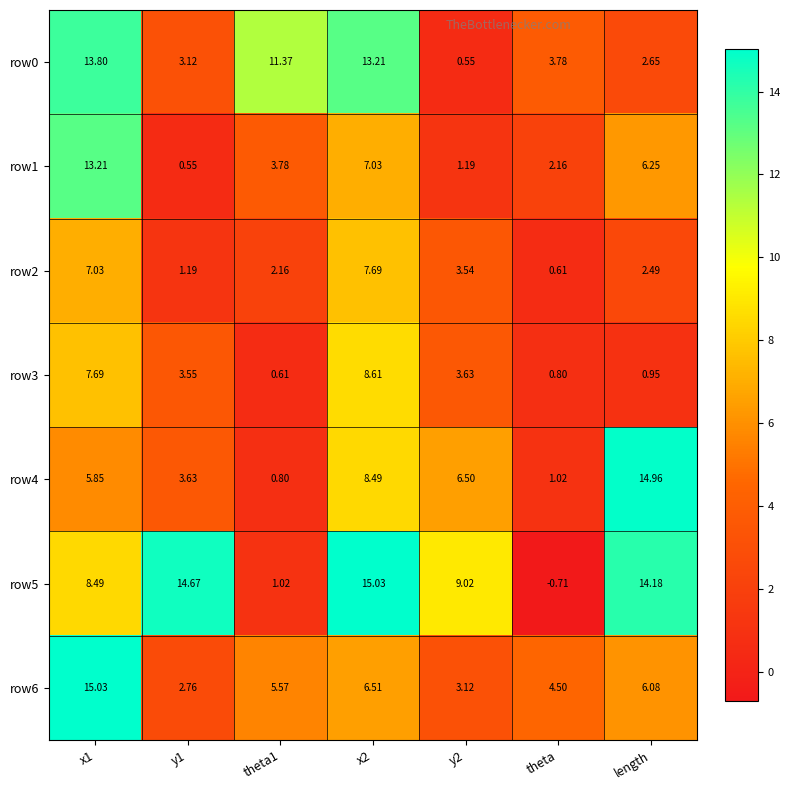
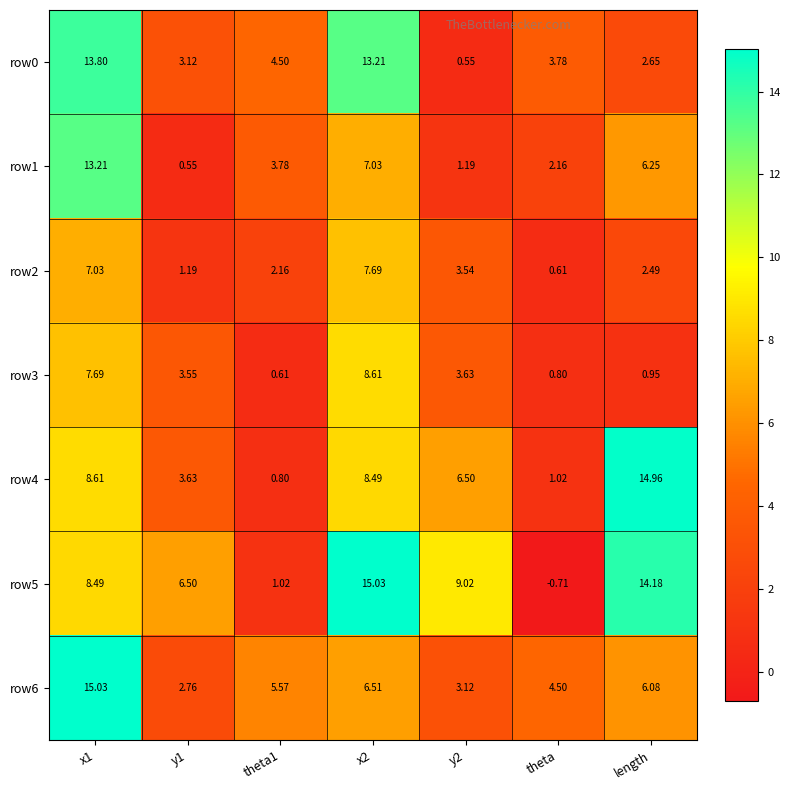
  {
    "row0": {
      "x1": 13.80,
      "y1": 3.12,
-     "theta1": 11.37,
+     "theta1": 4.50,
      "x2": 13.21,
      "y2": 0.55,
      "theta": 3.78,
      "length": 2.65
    },
    "row1": {
      "x1": 13.21,
      "y1": 0.55,
      "theta1": 3.78,
      "x2": 7.03,
      "y2": 1.19,
      "theta": 2.16,
      "length": 6.25
    },
    "row2": {
      "x1": 7.03,
      "y1": 1.19,
      "theta1": 2.16,
      "x2": 7.69,
      "y2": 3.54,
      "theta": 0.61,
      "length": 2.49
    },
    "row3": {
      "x1": 7.69,
      "y1": 3.55,
      "theta1": 0.61,
      "x2": 8.61,
      "y2": 3.63,
      "theta": 0.80,
      "length": 0.95
    },
    "row4": {
-     "x1": 5.85,
+     "x1": 8.61,
      "y1": 3.63,
      "theta1": 0.80,
      "x2": 8.49,
      "y2": 6.50,
      "theta": 1.02,
      "length": 14.96
    },
    "row5": {
      "x1": 8.49,
-     "y1": 14.67,
+     "y1": 6.50,
      "theta1": 1.02,
      "x2": 15.03,
      "y2": 9.02,
      "theta": -0.71,
      "length": 14.18
    },
    "row6": {
      "x1": 15.03,
      "y1": 2.76,
      "theta1": 5.57,
      "x2": 6.51,
      "y2": 3.12,
      "theta": 4.50,
      "length": 6.08
    }
  }
